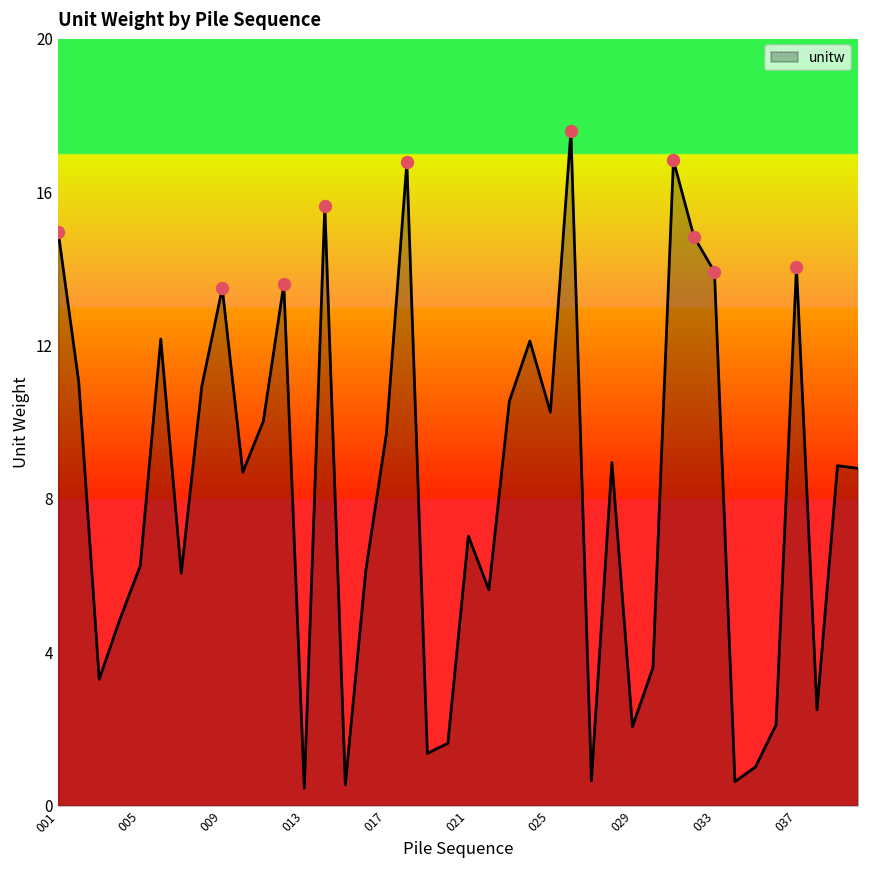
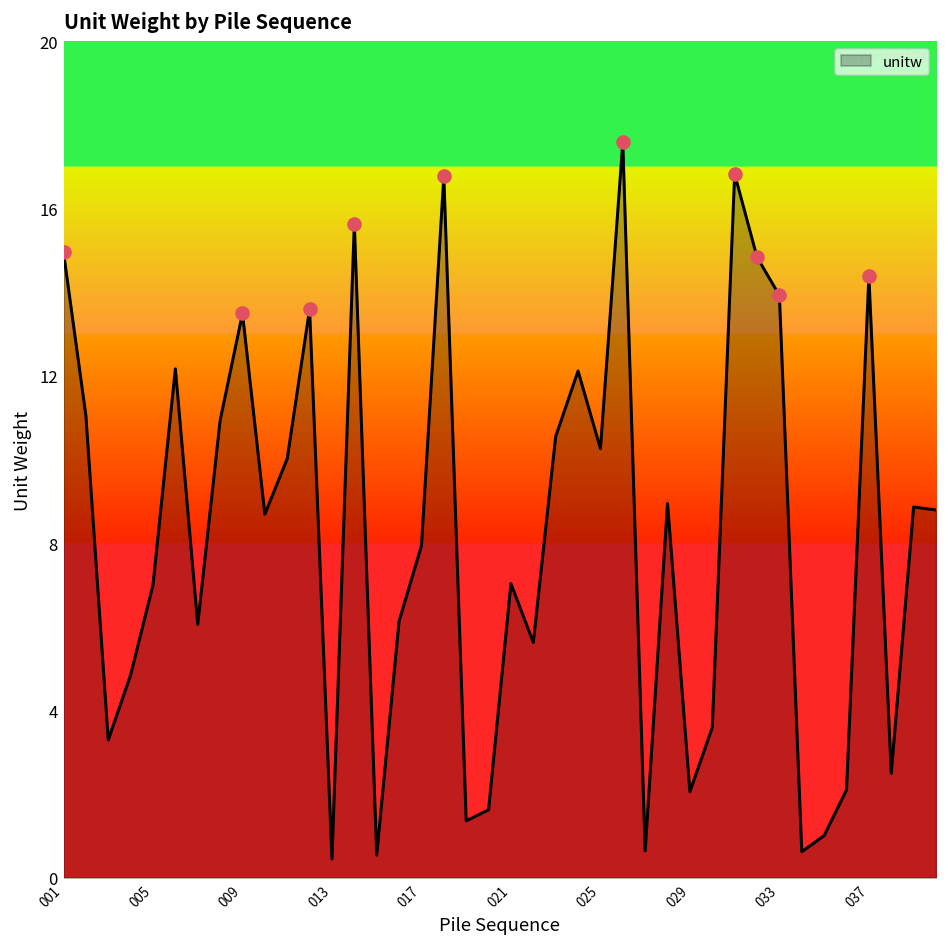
  {
    "unitw": {
-     "005": 6.3,
+     "005": 7.0,
      "013": 0.5,
-     "017": 9.7,
+     "017": 7.9,
      "021": 7.0,
      "025": 10.3,
      "029": 2.1,
-     "037": 14.0
+     "037": 14.4
    }
  }
